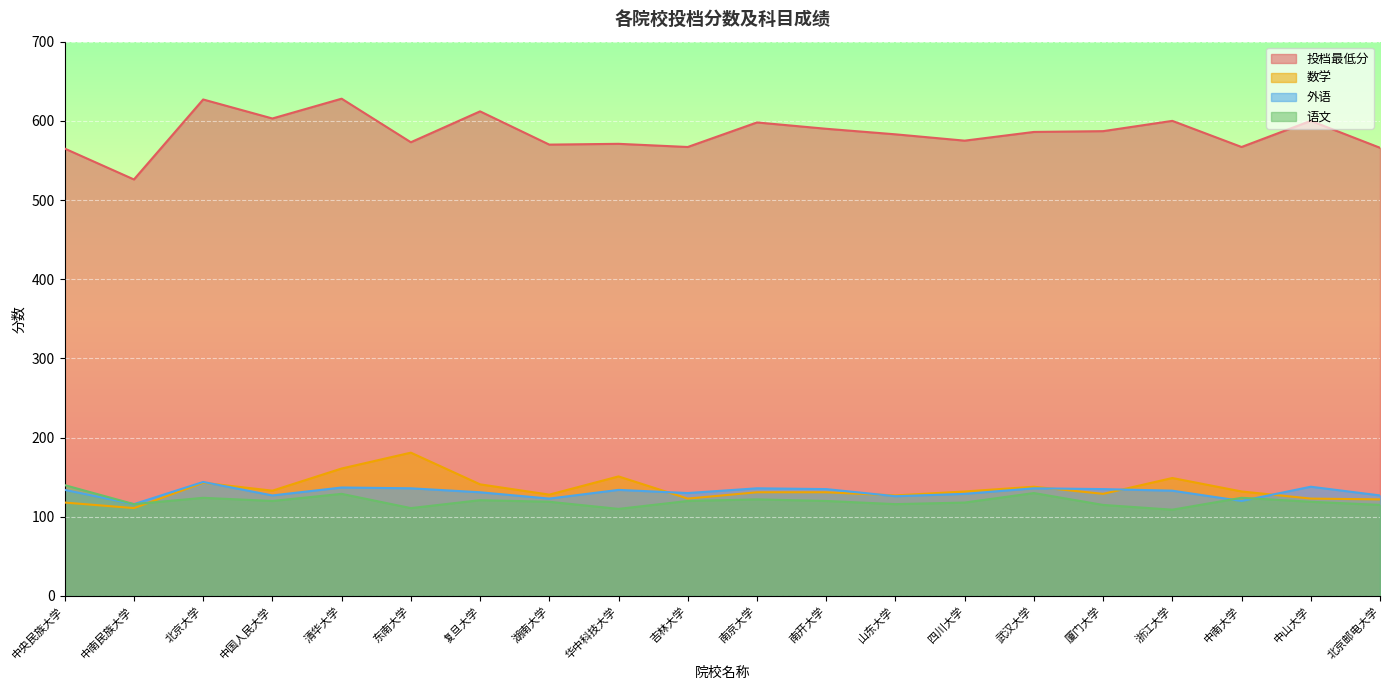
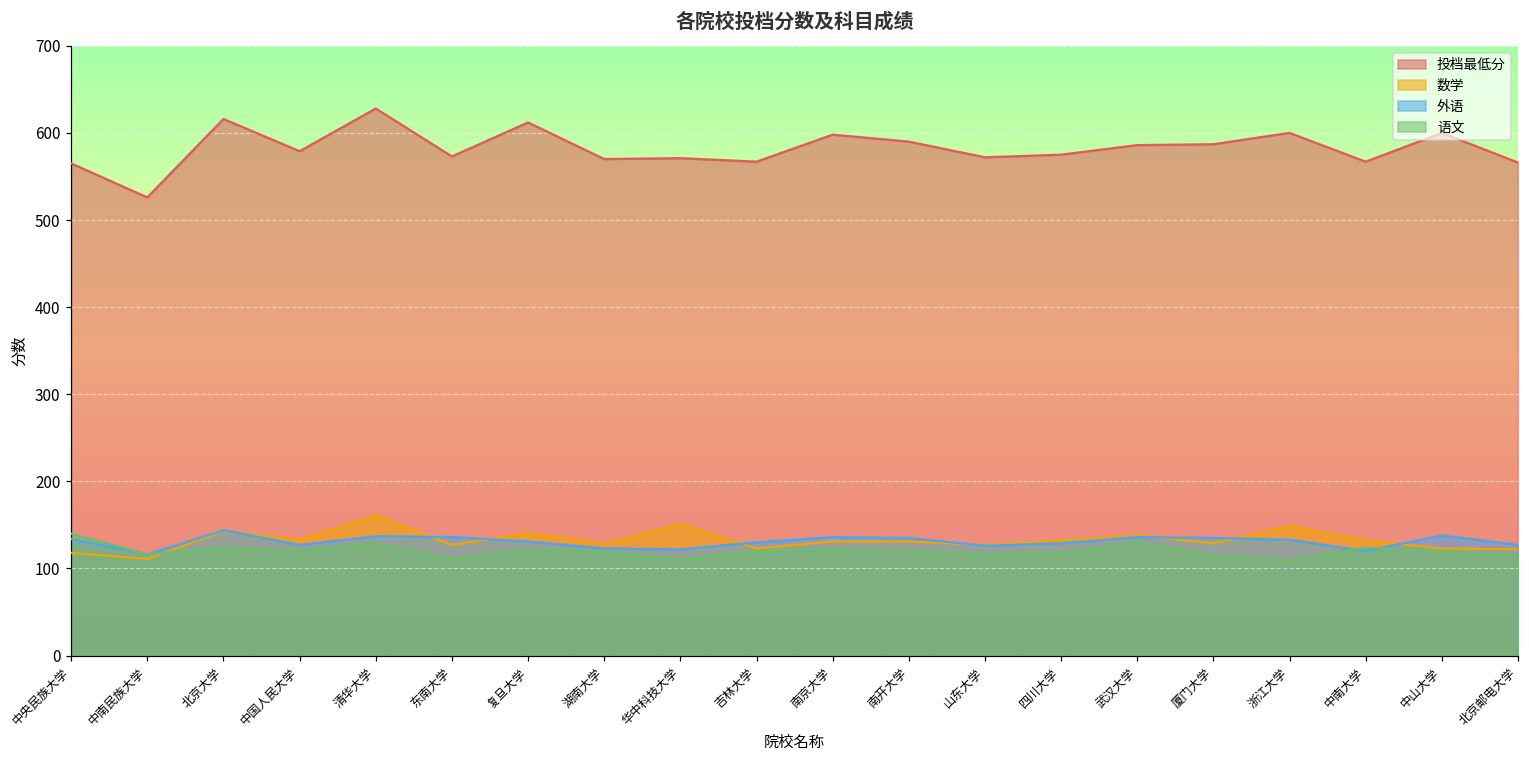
  {
    "投档最低分": {
      "中央民族大学": 570,
      "中南民族大学": 530,
-     "北京大学": 630,
-     "中国人民大学": 600,
+     "北京大学": 620,
+     "中国人民大学": 580,
      "清华大学": 630,
      "东南大学": 570,
      "复旦大学": 610,
      "湖南大学": 570,
      "华中科技大学": 570,
      "吉林大学": 570,
      "南京大学": 600,
      "南开大学": 590,
-     "山东大学": 580,
+     "山东大学": 570,
      "四川大学": 580,
      "武汉大学": 590,
      "厦门大学": 590,
      "浙江大学": 600,
      "中南大学": 570,
      "北京邮电大学": 570
    },
    "数学": {
      "中央民族大学": 120,
      "中南民族大学": 110,
      "中国人民大学": 130,
      "清华大学": 160,
-     "东南大学": 180,
+     "东南大学": 130,
      "复旦大学": 140,
      "湖南大学": 130,
      "华中科技大学": 150,
      "南京大学": 130,
      "南开大学": 130,
      "厦门大学": 130,
      "浙江大学": 150,
      "中南大学": 130,
      "中山大学": 120,
      "北京邮电大学": 120
    },
    "外语": {
      "中央民族大学": 130,
      "中国人民大学": 130,
      "清华大学": 140,
      "东南大学": 140,
      "复旦大学": 130,
      "湖南大学": 120,
-     "华中科技大学": 130,
+     "华中科技大学": 120,
      "吉林大学": 130,
      "南京大学": 140,
      "南开大学": 140,
      "厦门大学": 140,
      "浙江大学": 130,
      "中南大学": 120,
      "中山大学": 140,
      "北京邮电大学": 130
    },
    "语文": {
      "中央民族大学": 140,
      "北京大学": 120,
      "中国人民大学": 120,
      "清华大学": 130,
      "东南大学": 110,
      "复旦大学": 120,
      "湖南大学": 120,
      "华中科技大学": 110,
      "南京大学": 120,
      "南开大学": 120,
      "山东大学": 120,
      "四川大学": 120,
      "武汉大学": 130,
      "厦门大学": 120,
      "浙江大学": 110,
      "中南大学": 120,
      "中山大学": 120,
      "北京邮电大学": 120
    }
  }
